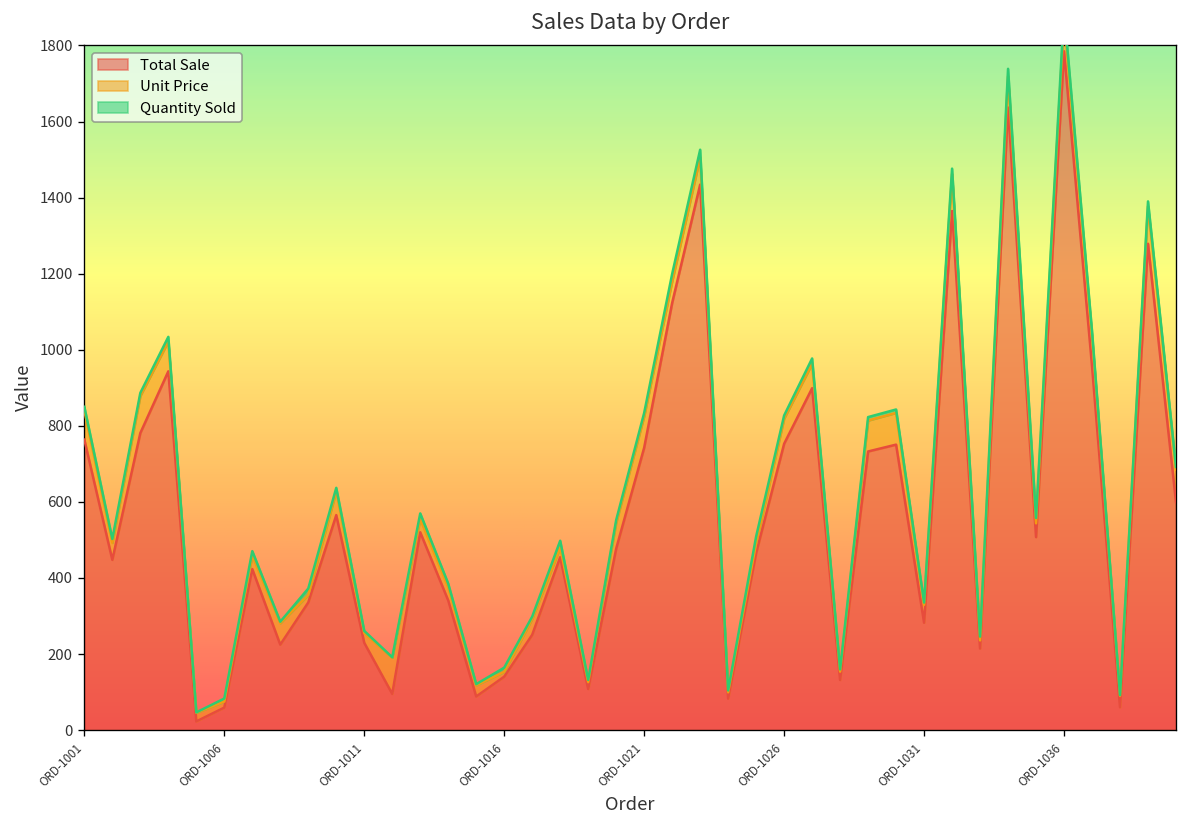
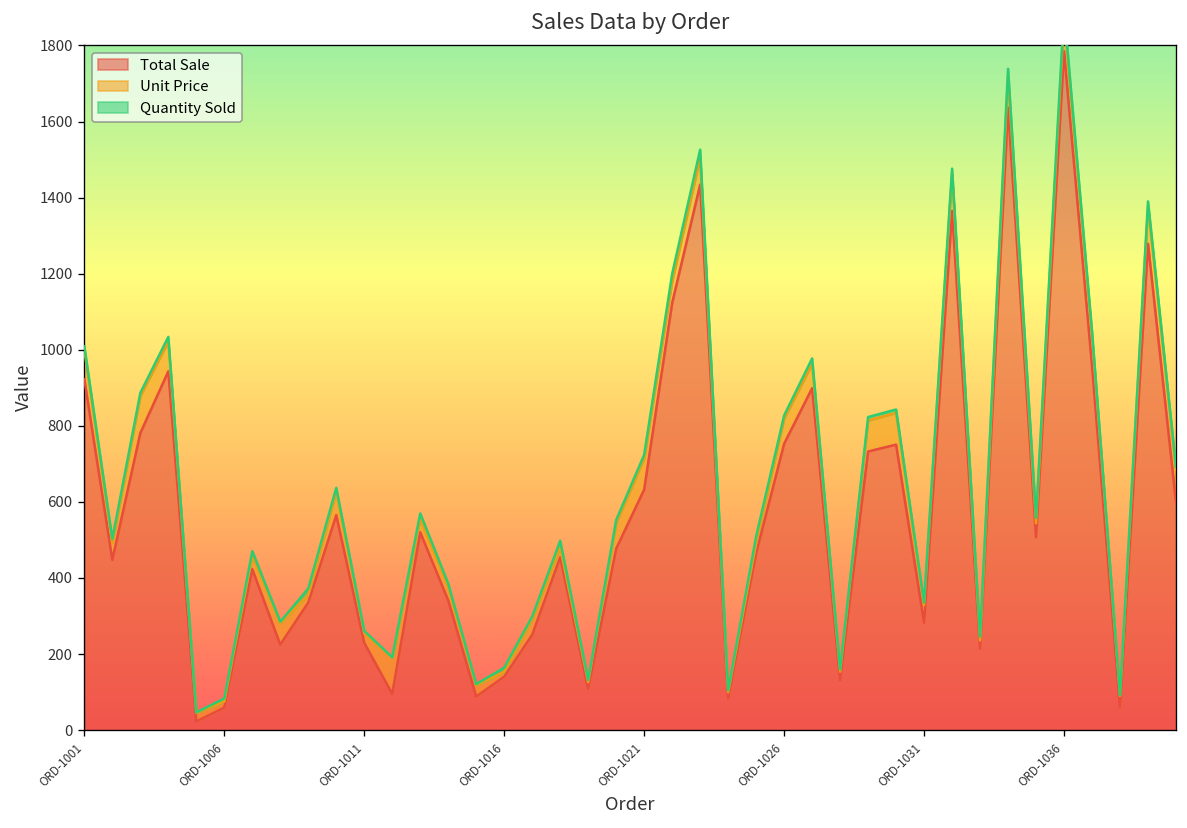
  {
    "Total Sale": {
-     "ORD-1001": 760,
+     "ORD-1001": 920,
      "ORD-1006": 60,
      "ORD-1011": 230,
      "ORD-1016": 140,
-     "ORD-1021": 740,
+     "ORD-1021": 630,
      "ORD-1026": 750,
      "ORD-1031": 280,
      "ORD-1036": 1780
    },
    "Unit Price": {
      "ORD-1001": 80,
      "ORD-1016": 10,
      "ORD-1021": 80
    },
    "Quantity Sold": {
      "ORD-1001": 10,
      "ORD-1016": 10,
      "ORD-1021": 10
    }
  }
